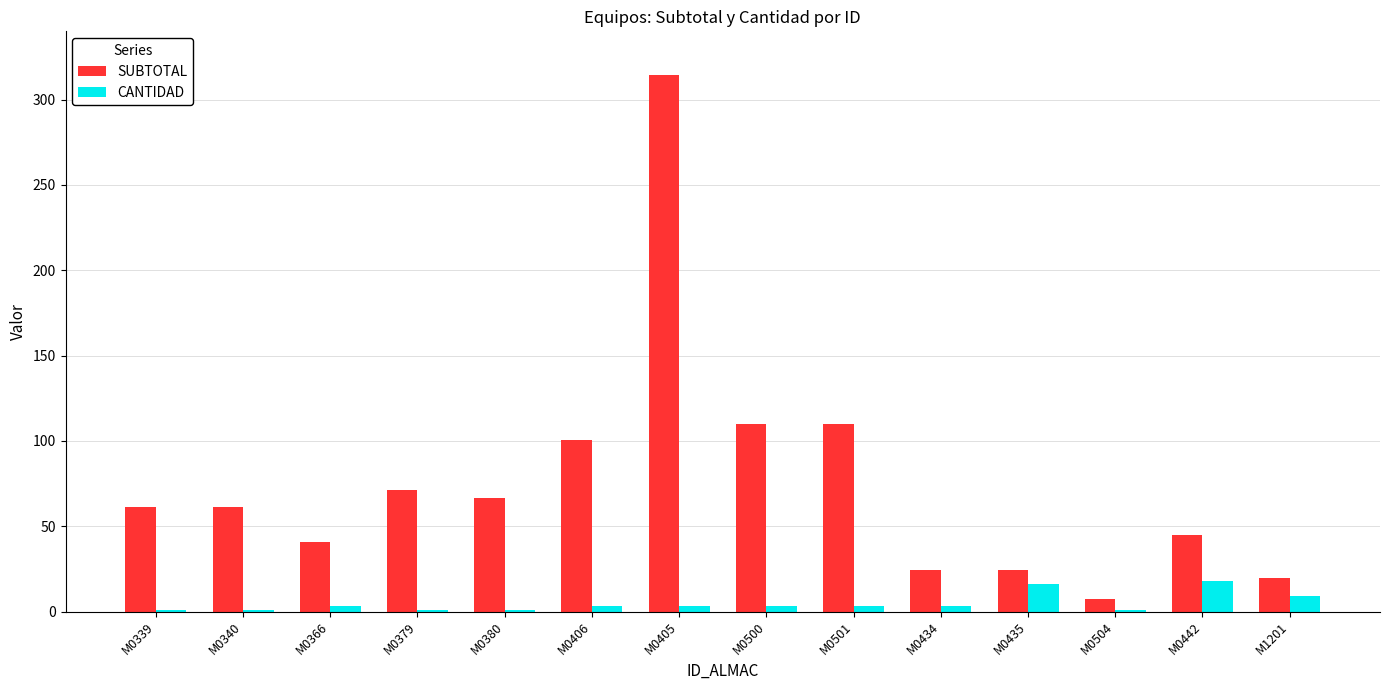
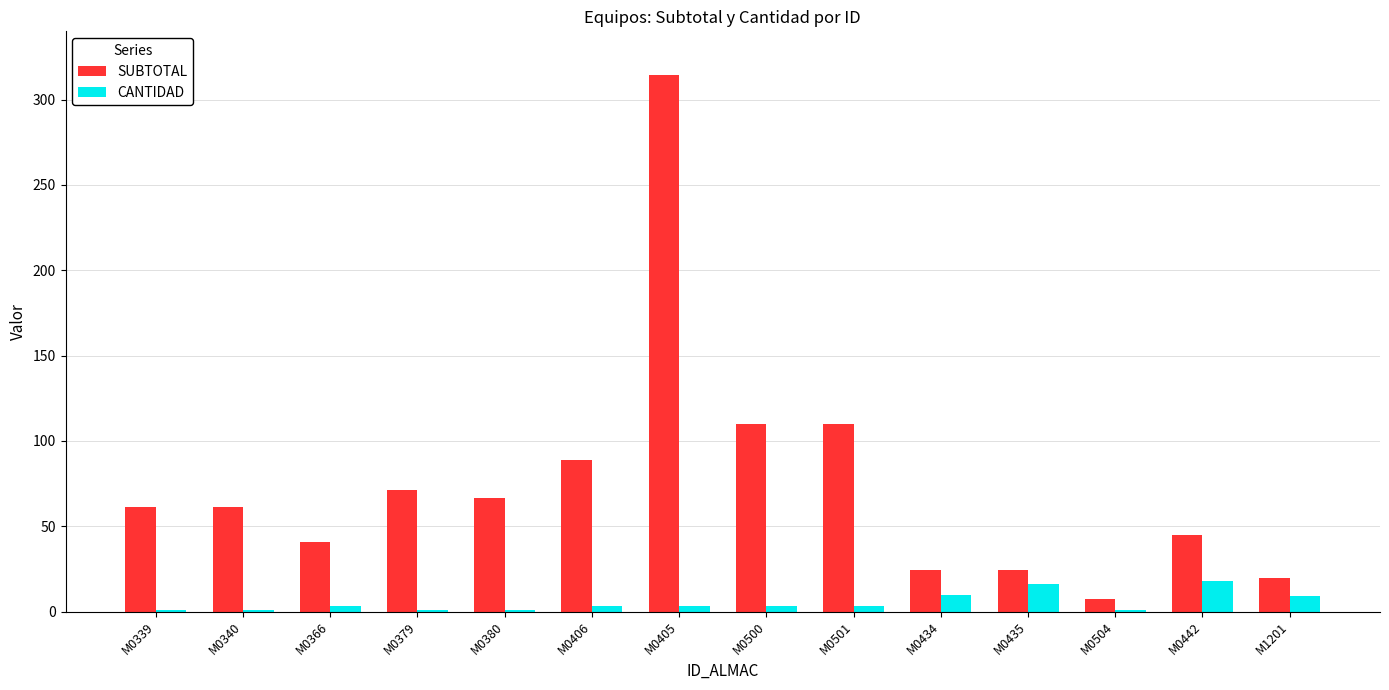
  {
    "SUBTOTAL": {
      "M0339": 62,
      "M0340": 62,
      "M0366": 41,
      "M0379": 71,
      "M0380": 67,
-     "M0406": 101,
+     "M0406": 89,
      "M0405": 315,
      "M0500": 110,
      "M0501": 110,
      "M0434": 24,
      "M0435": 24,
      "M0504": 7,
      "M0442": 45,
      "M1201": 20
    },
    "CANTIDAD": {
      "M0366": 3,
      "M0406": 3,
      "M0405": 3,
      "M0500": 3,
      "M0501": 3,
-     "M0434": 3,
+     "M0434": 10,
      "M0435": 16,
      "M0442": 18,
      "M1201": 9
    }
  }
